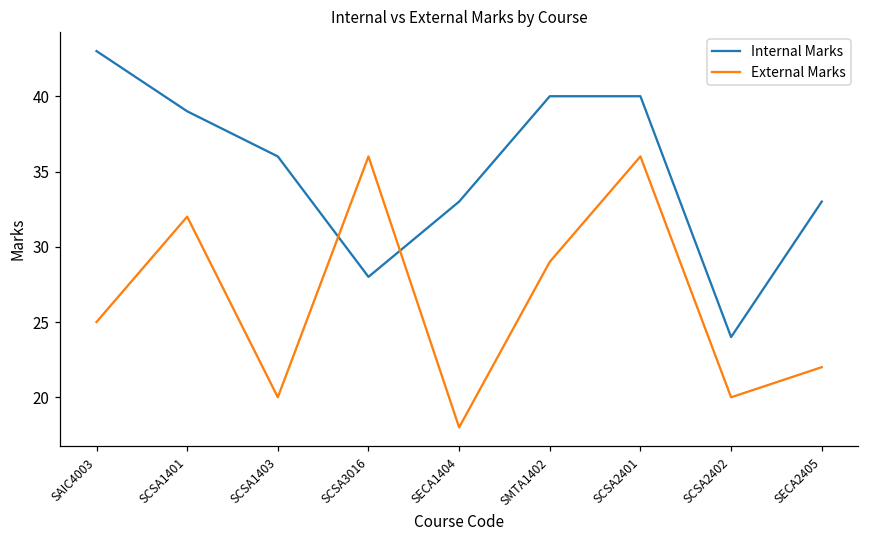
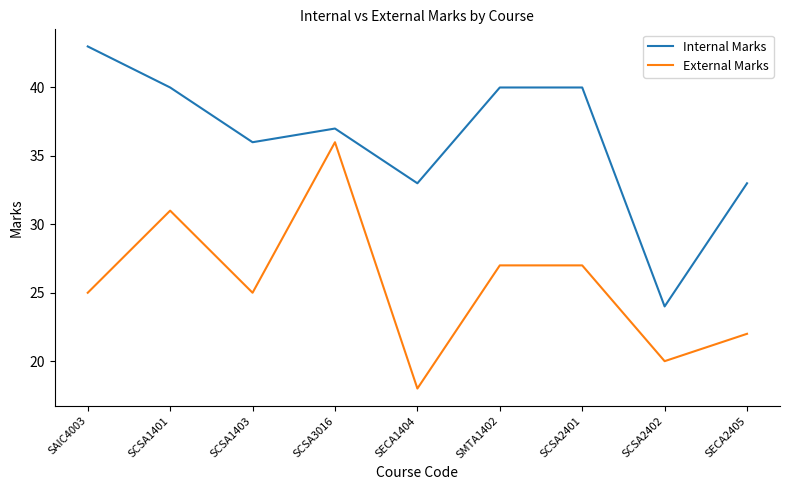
  {
    "Internal Marks": {
      "SAIC4003": 43,
-     "SCSA1401": 39,
+     "SCSA1401": 40,
      "SCSA1403": 36,
-     "SCSA3016": 28,
+     "SCSA3016": 37,
      "SECA1404": 33,
      "SMTA1402": 40,
      "SCSA2401": 40,
      "SCSA2402": 24,
      "SECA2405": 33
    },
    "External Marks": {
      "SAIC4003": 25,
-     "SCSA1401": 32,
-     "SCSA1403": 20,
+     "SCSA1401": 31,
+     "SCSA1403": 25,
      "SCSA3016": 36,
      "SECA1404": 18,
-     "SMTA1402": 29,
-     "SCSA2401": 36,
+     "SMTA1402": 27,
+     "SCSA2401": 27,
      "SCSA2402": 20,
      "SECA2405": 22
    }
  }
